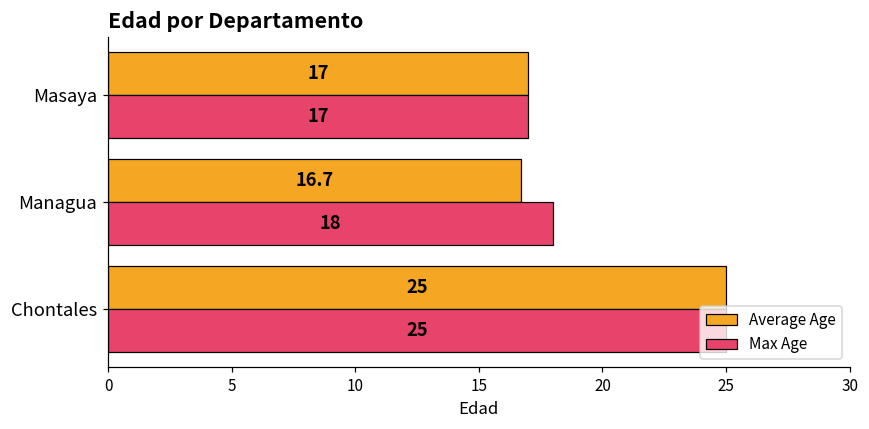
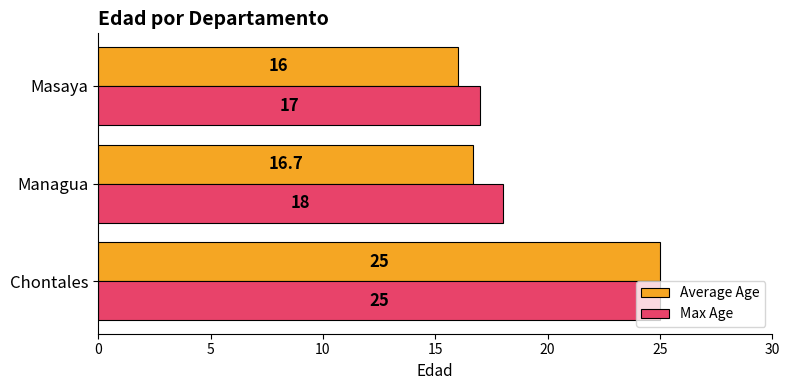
  {
    "Average Age": {
-     "Masaya": 17,
+     "Masaya": 16,
      "Managua": 16.7,
      "Chontales": 25
    },
    "Max Age": {
      "Masaya": 17,
      "Managua": 18
    }
  }
